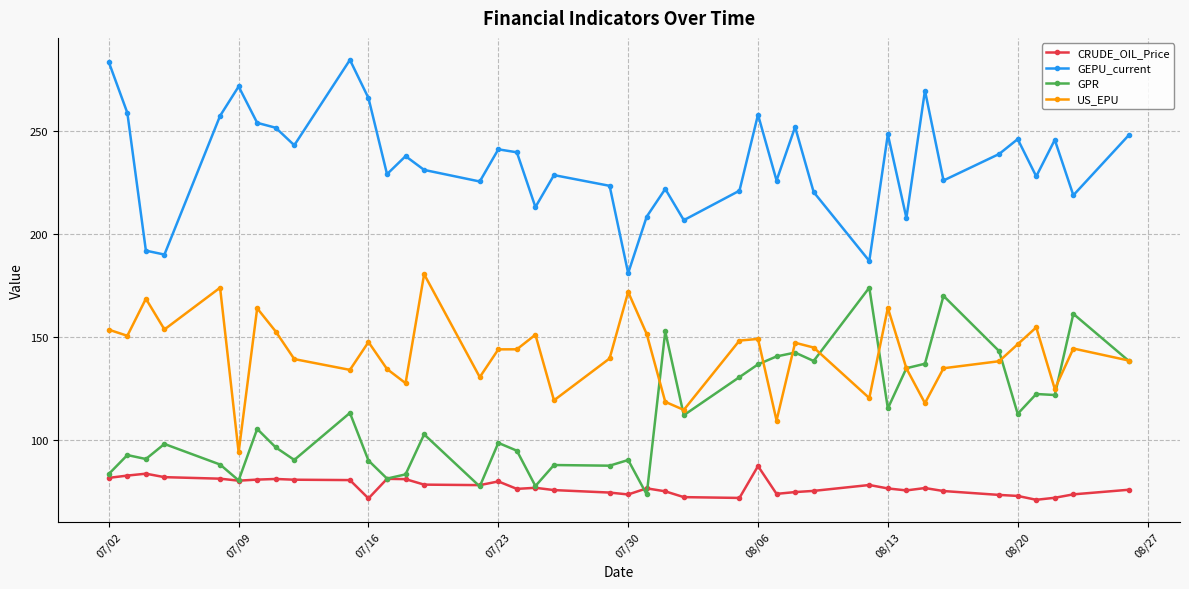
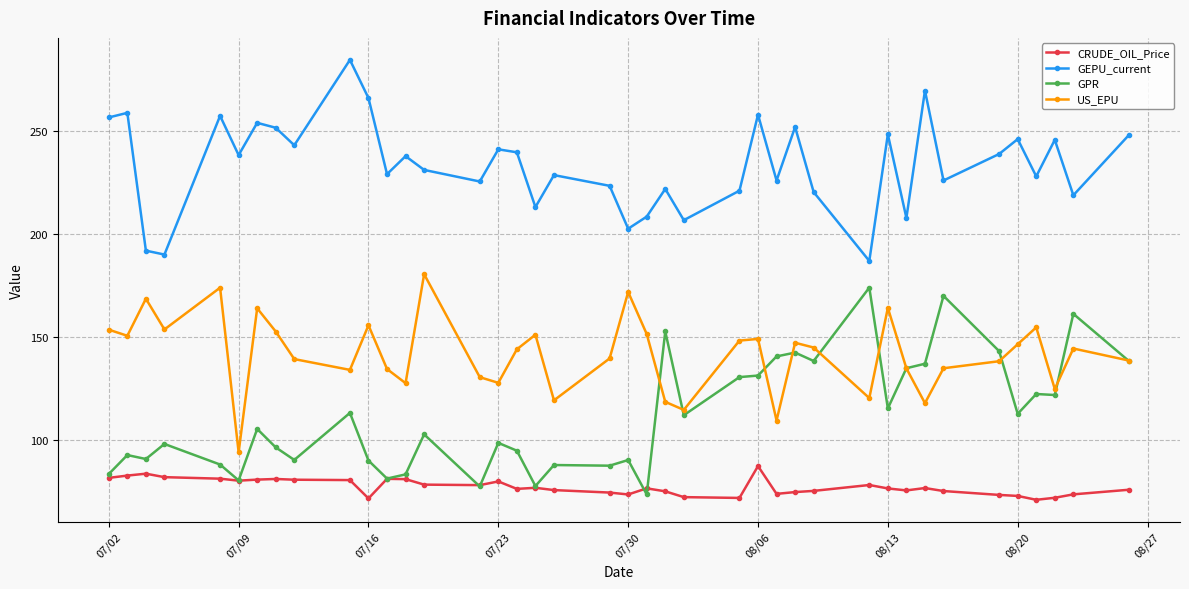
  {
    "CRUDE_OIL_Price": {
      "07/02": 82,
      "07/16": 72,
      "07/23": 80,
      "07/30": 74,
      "08/06": 88,
      "08/13": 77,
      "08/20": 73
    },
    "GEPU_current": {
-     "07/02": 283,
-     "07/09": 271,
+     "07/02": 256,
+     "07/09": 238,
      "07/16": 266,
      "07/23": 241,
-     "07/30": 181,
+     "07/30": 202,
      "08/06": 258,
      "08/13": 248,
      "08/20": 246
    },
    "GPR": {
      "07/02": 84,
      "07/16": 90,
      "07/23": 99,
      "07/30": 91,
-     "08/06": 137,
+     "08/06": 131,
      "08/13": 116,
      "08/20": 113
    },
    "US_EPU": {
      "07/02": 154,
      "07/09": 94,
-     "07/16": 148,
-     "07/23": 144,
+     "07/16": 156,
+     "07/23": 128,
      "07/30": 172,
      "08/06": 149,
      "08/13": 164,
      "08/20": 147
    }
  }
